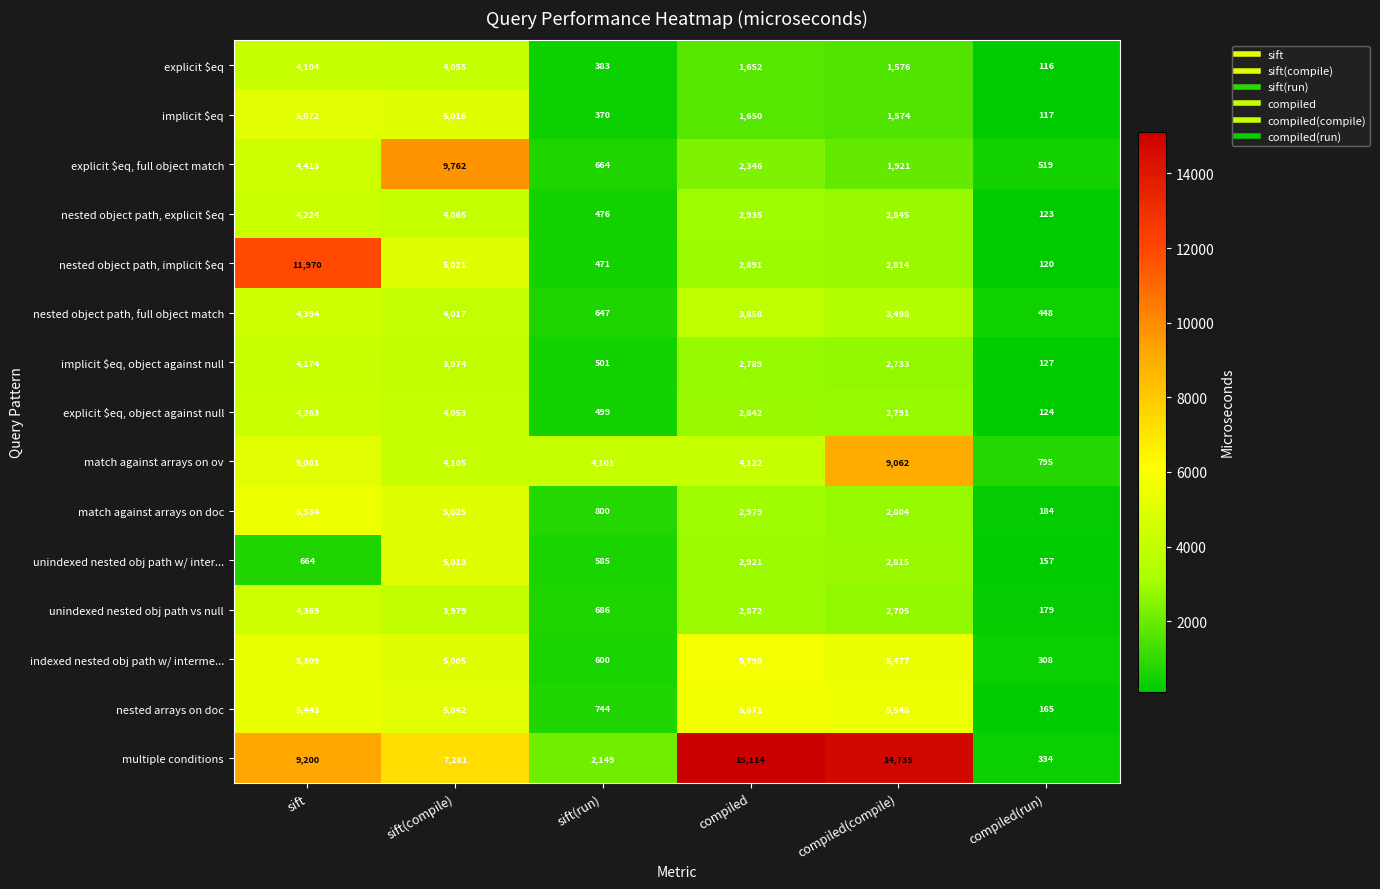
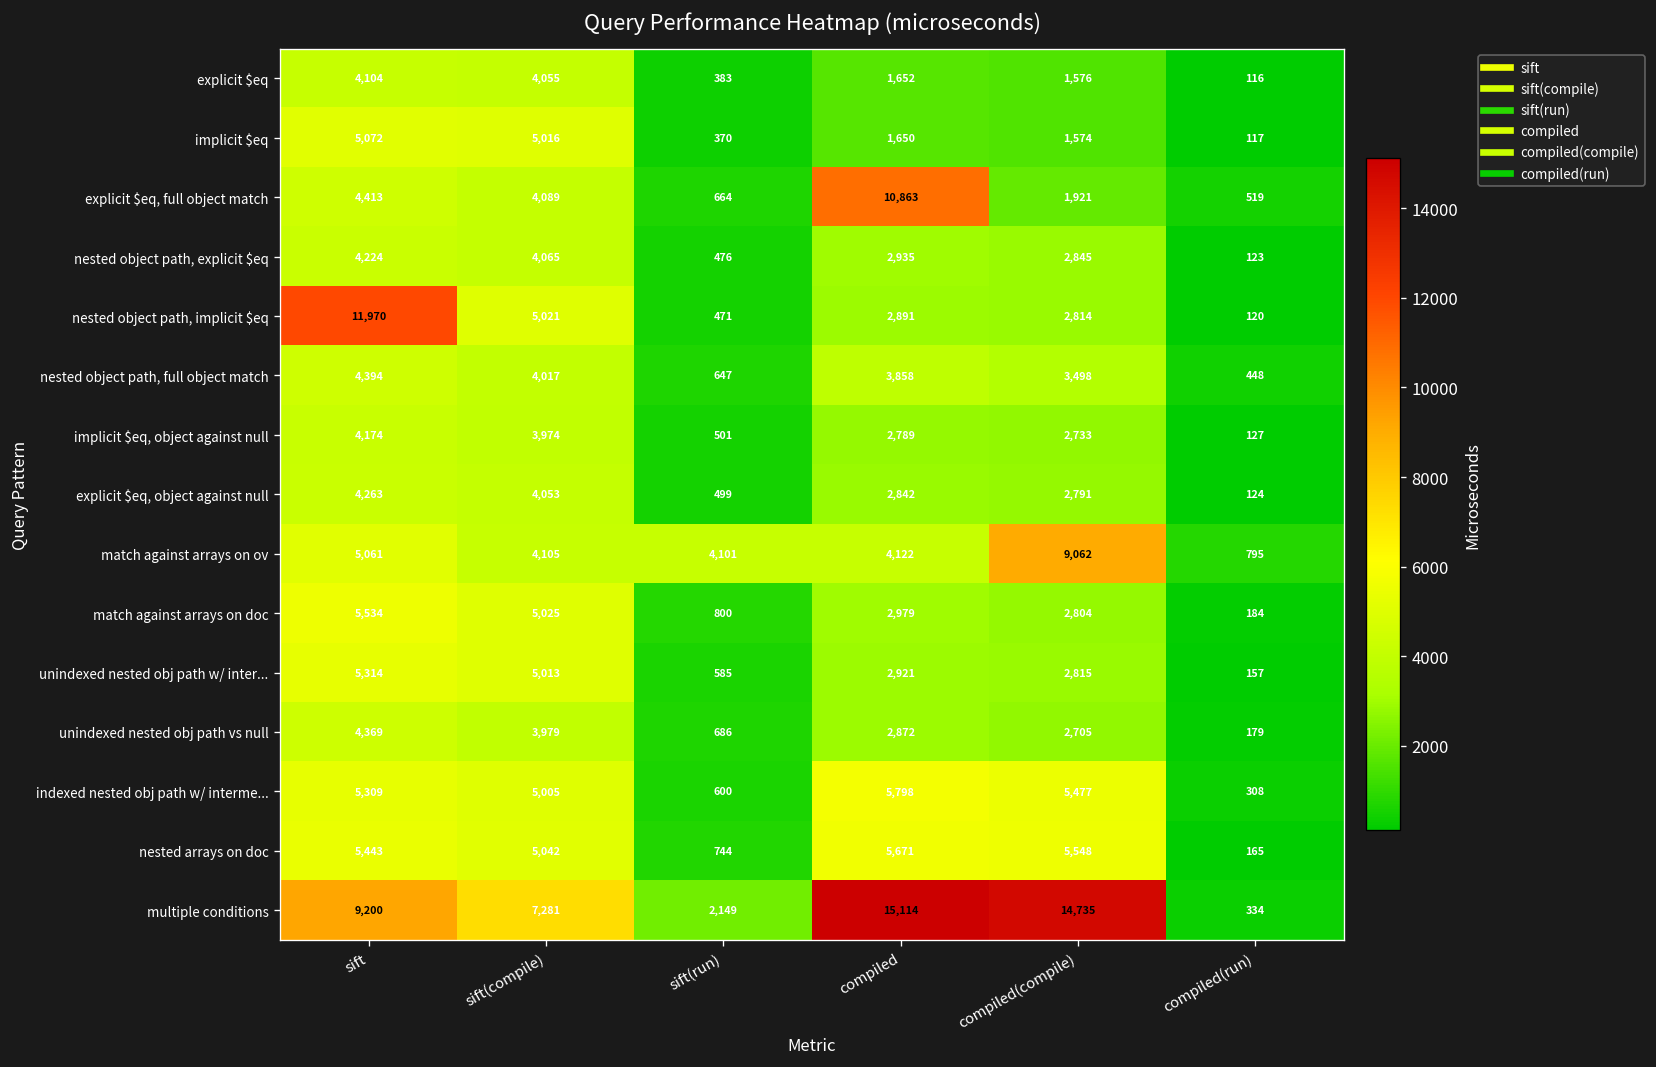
  {
    "explicit $eq": {
      "sift": "4,104",
      "sift(compile)": "4,055",
      "sift(run)": "383",
      "compiled": "1,652",
      "compiled(compile)": "1,576",
      "compiled(run)": "116"
    },
    "implicit $eq": {
      "sift": "5,072",
      "sift(compile)": "5,016",
      "sift(run)": "370",
      "compiled": "1,650",
      "compiled(compile)": "1,574",
      "compiled(run)": "117"
    },
    "explicit $eq, full object match": {
      "sift": "4,413",
-     "sift(compile)": "9,762",
+     "sift(compile)": "4,089",
      "sift(run)": "664",
-     "compiled": "2,346",
+     "compiled": "10,863",
      "compiled(compile)": "1,921",
      "compiled(run)": "519"
    },
    "nested object path, explicit $eq": {
      "sift": "4,224",
      "sift(compile)": "4,065",
      "sift(run)": "476",
      "compiled": "2,935",
      "compiled(compile)": "2,845",
      "compiled(run)": "123"
    },
    "nested object path, implicit $eq": {
      "sift": "11,970",
      "sift(compile)": "5,021",
      "sift(run)": "471",
      "compiled": "2,891",
      "compiled(compile)": "2,814",
      "compiled(run)": "120"
    },
    "nested object path, full object match": {
      "sift": "4,394",
      "sift(compile)": "4,017",
      "sift(run)": "647",
      "compiled": "3,858",
      "compiled(compile)": "3,498",
      "compiled(run)": "448"
    },
    "implicit $eq, object against null": {
      "sift": "4,174",
      "sift(compile)": "3,974",
      "sift(run)": "501",
      "compiled": "2,789",
      "compiled(compile)": "2,733",
      "compiled(run)": "127"
    },
    "explicit $eq, object against null": {
      "sift": "4,263",
      "sift(compile)": "4,053",
      "sift(run)": "499",
      "compiled": "2,842",
      "compiled(compile)": "2,791",
      "compiled(run)": "124"
    },
    "match against arrays on ov": {
      "sift": "5,061",
      "sift(compile)": "4,105",
      "sift(run)": "4,101",
      "compiled": "4,122",
      "compiled(compile)": "9,062",
      "compiled(run)": "795"
    },
    "match against arrays on doc": {
      "sift": "5,534",
      "sift(compile)": "5,025",
      "sift(run)": "800",
      "compiled": "2,979",
      "compiled(compile)": "2,804",
      "compiled(run)": "184"
    },
    "unindexed nested obj path w/ inter...": {
-     "sift": "664",
+     "sift": "5,314",
      "sift(compile)": "5,013",
      "sift(run)": "585",
      "compiled": "2,921",
      "compiled(compile)": "2,815",
      "compiled(run)": "157"
    },
    "unindexed nested obj path vs null": {
      "sift": "4,369",
      "sift(compile)": "3,979",
      "sift(run)": "686",
      "compiled": "2,872",
      "compiled(compile)": "2,705",
      "compiled(run)": "179"
    },
    "indexed nested obj path w/ interme...": {
      "sift": "5,309",
      "sift(compile)": "5,005",
      "sift(run)": "600",
      "compiled": "5,798",
      "compiled(compile)": "5,477",
      "compiled(run)": "308"
    },
    "nested arrays on doc": {
      "sift": "5,443",
      "sift(compile)": "5,042",
      "sift(run)": "744",
      "compiled": "5,671",
      "compiled(compile)": "5,548",
      "compiled(run)": "165"
    },
    "multiple conditions": {
      "sift": "9,200",
      "sift(compile)": "7,281",
      "sift(run)": "2,149",
      "compiled": "15,114",
      "compiled(compile)": "14,735",
      "compiled(run)": "334"
    }
  }
